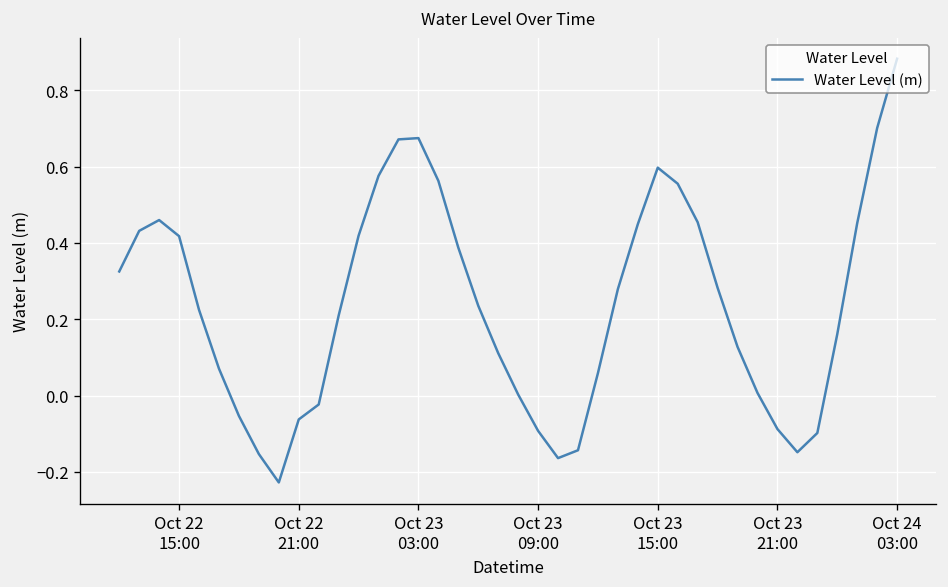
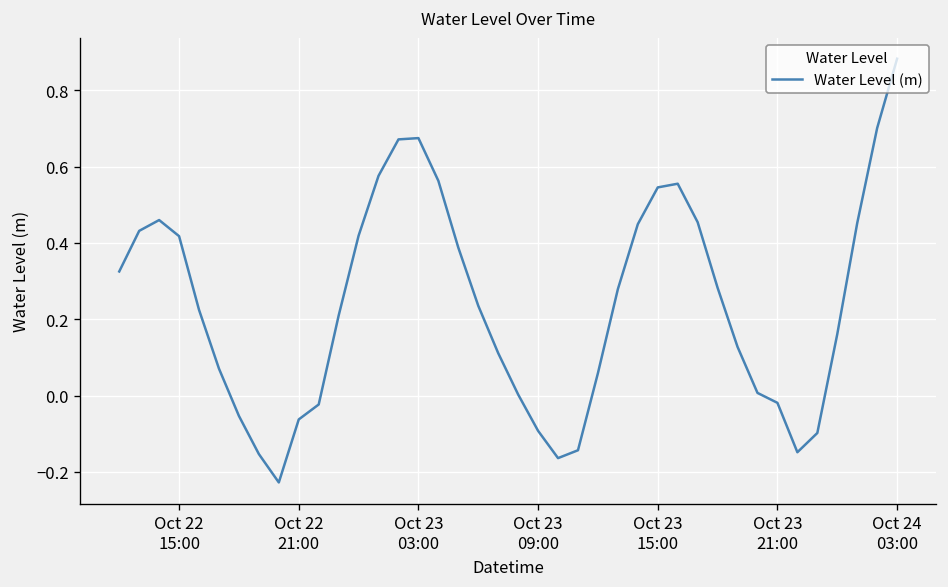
  {
    "Oct 22 15:00": 0.42,
    "Oct 22 21:00": -0.06,
    "Oct 23 03:00": 0.67,
    "Oct 23 09:00": -0.09,
-   "Oct 23 15:00": 0.60,
-   "Oct 23 21:00": -0.09
+   "Oct 23 15:00": 0.55,
+   "Oct 23 21:00": -0.02
  }
